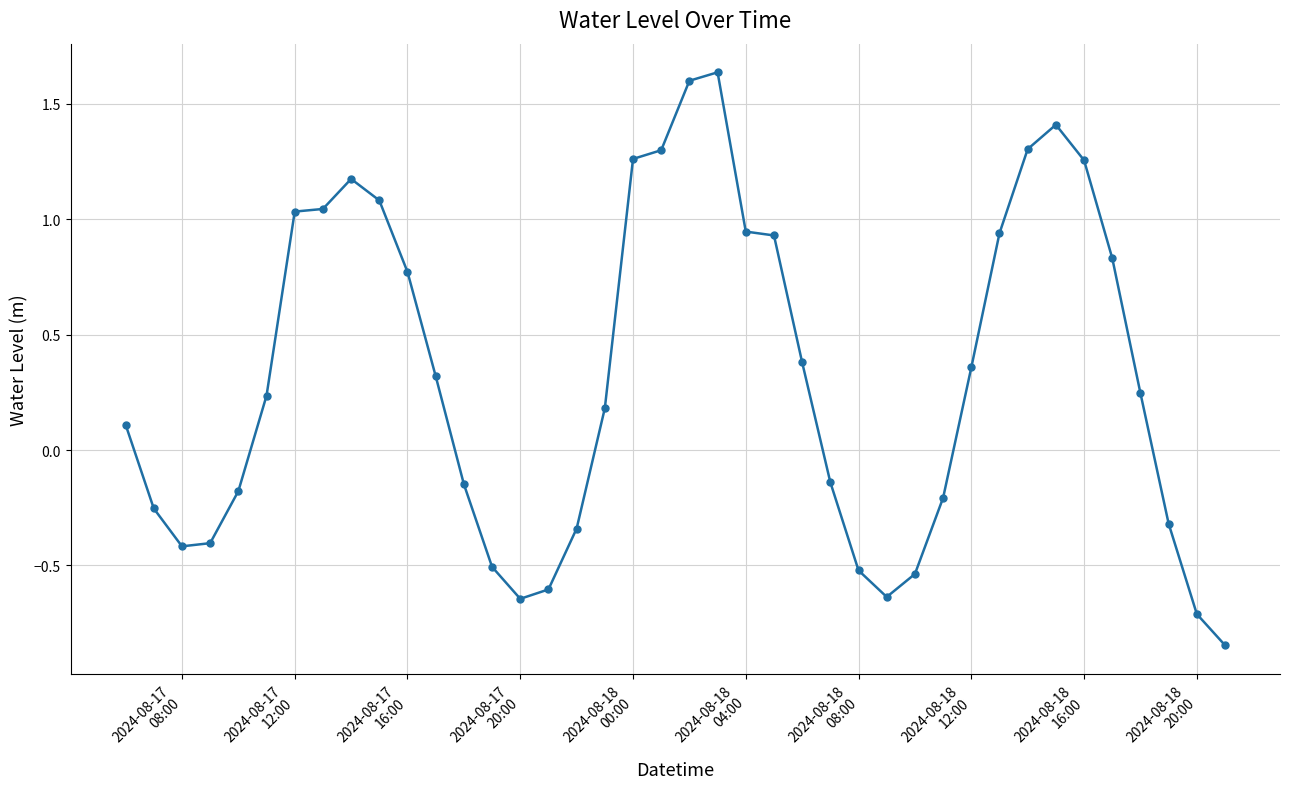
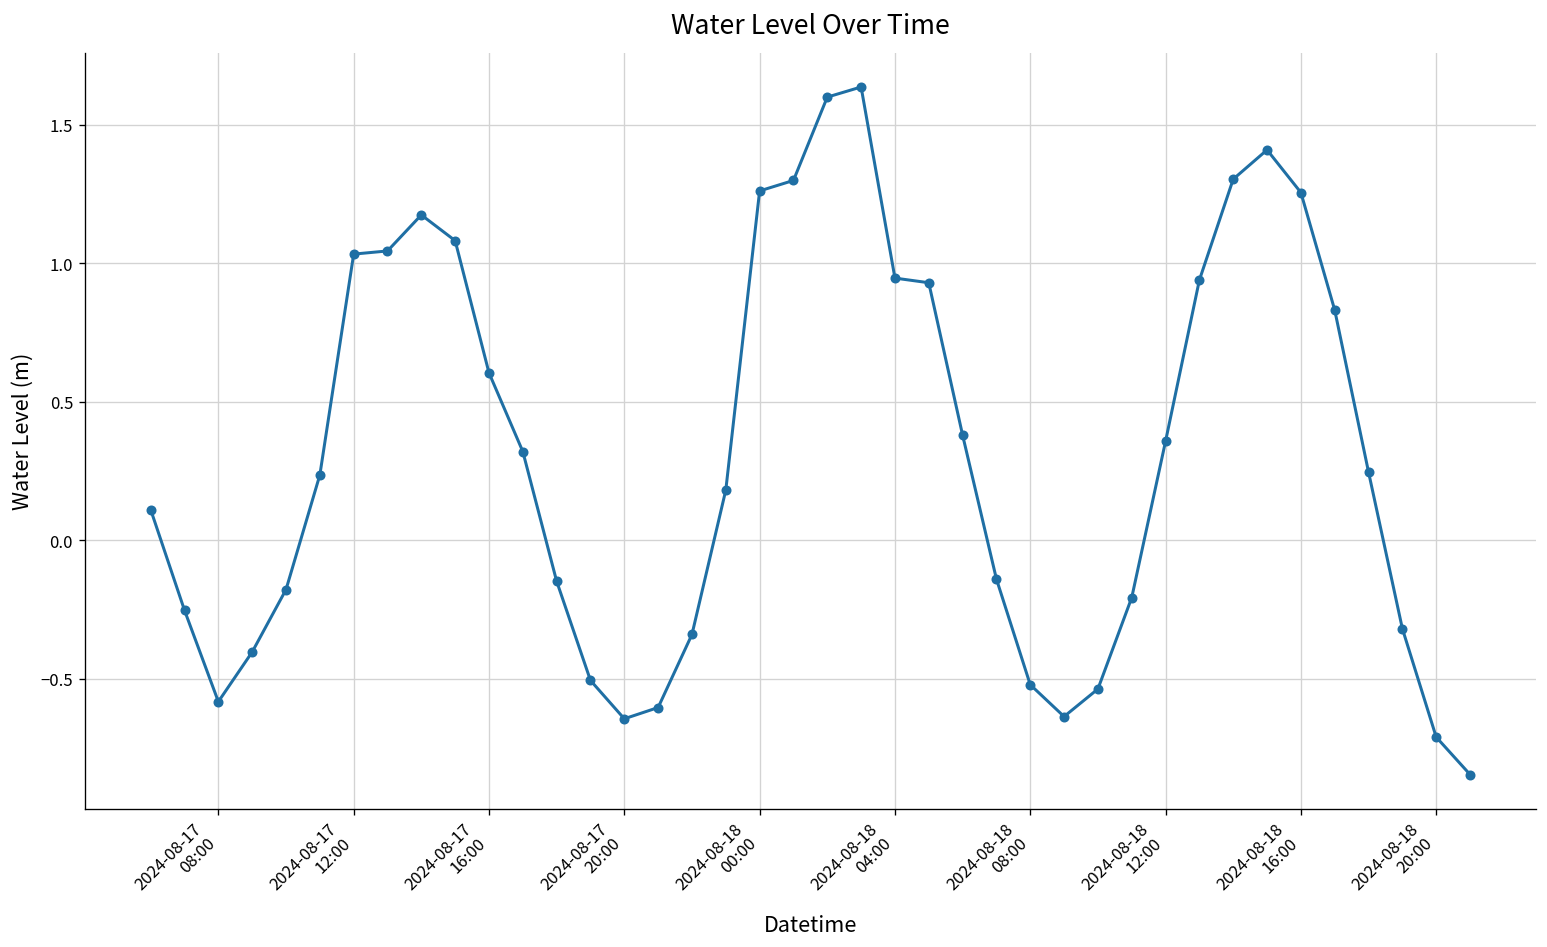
  {
-   "2024-08-17 08:00": -0.42,
+   "2024-08-17 08:00": -0.58,
    "2024-08-17 12:00": 1.03,
-   "2024-08-17 16:00": 0.77,
+   "2024-08-17 16:00": 0.60,
    "2024-08-17 20:00": -0.64,
    "2024-08-18 00:00": 1.26,
    "2024-08-18 04:00": 0.95,
    "2024-08-18 08:00": -0.52,
    "2024-08-18 12:00": 0.36,
    "2024-08-18 16:00": 1.25,
    "2024-08-18 20:00": -0.71
  }
